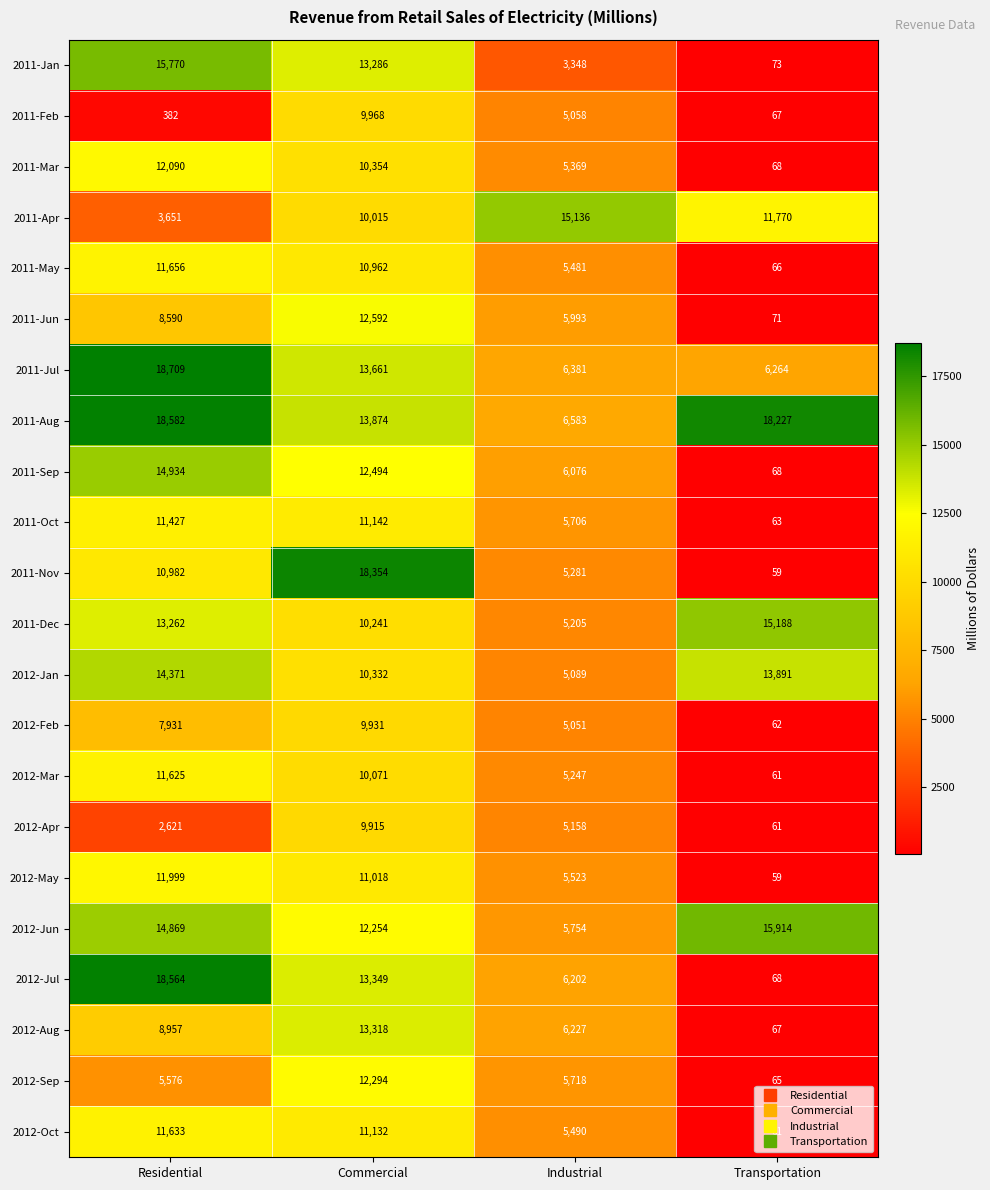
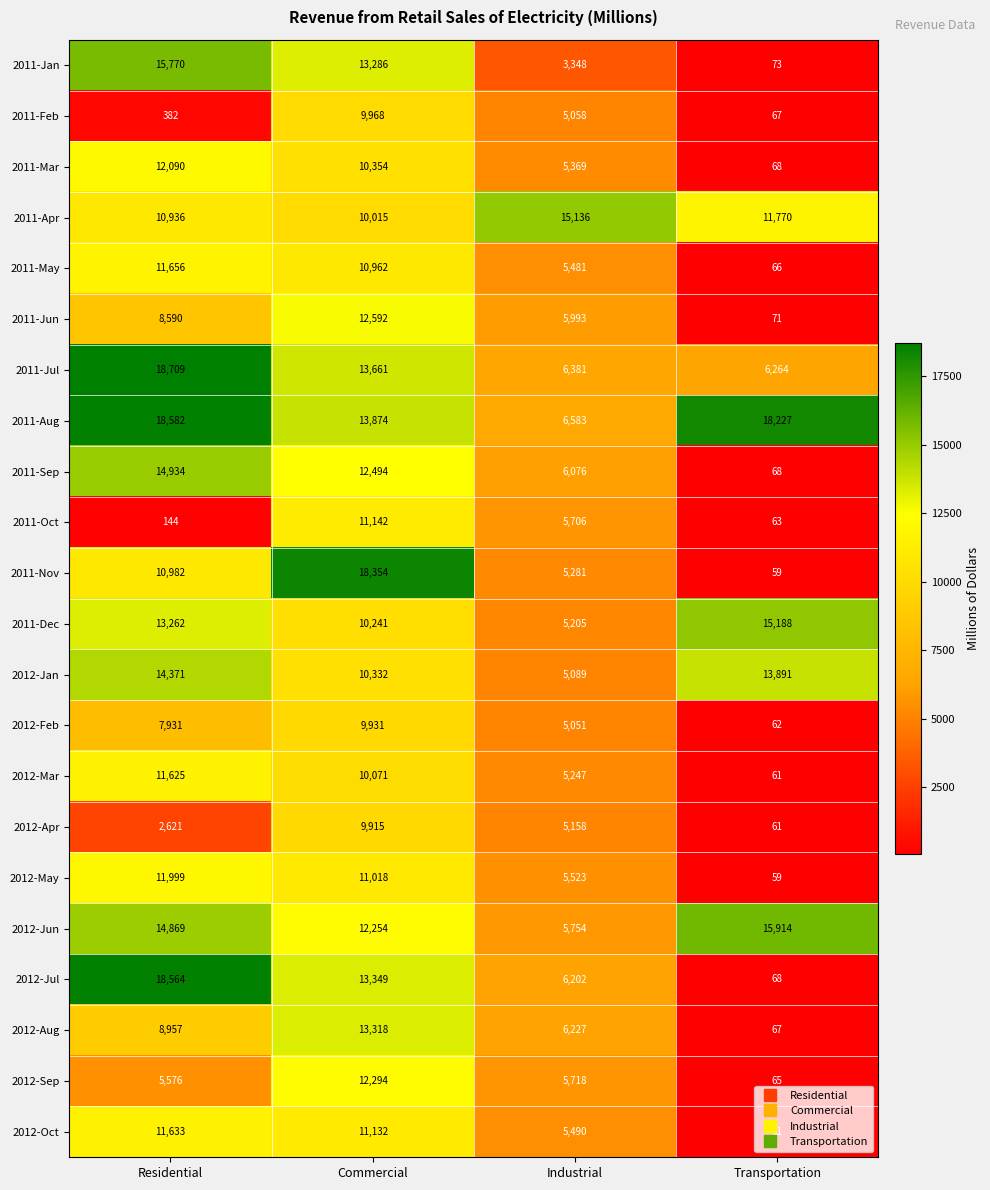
  {
    "2011-Jan": {
      "Residential": "15,770",
      "Commercial": "13,286",
      "Industrial": "3,348",
      "Transportation": "73"
    },
    "2011-Feb": {
      "Residential": "382",
      "Commercial": "9,968",
      "Industrial": "5,058",
      "Transportation": "67"
    },
    "2011-Mar": {
      "Residential": "12,090",
      "Commercial": "10,354",
      "Industrial": "5,369",
      "Transportation": "68"
    },
    "2011-Apr": {
-     "Residential": "3,651",
+     "Residential": "10,936",
      "Commercial": "10,015",
      "Industrial": "15,136",
      "Transportation": "11,770"
    },
    "2011-May": {
      "Residential": "11,656",
      "Commercial": "10,962",
      "Industrial": "5,481",
      "Transportation": "66"
    },
    "2011-Jun": {
      "Residential": "8,590",
      "Commercial": "12,592",
      "Industrial": "5,993",
      "Transportation": "71"
    },
    "2011-Jul": {
      "Residential": "18,709",
      "Commercial": "13,661",
      "Industrial": "6,381",
      "Transportation": "6,264"
    },
    "2011-Aug": {
      "Residential": "18,582",
      "Commercial": "13,874",
      "Industrial": "6,583",
      "Transportation": "18,227"
    },
    "2011-Sep": {
      "Residential": "14,934",
      "Commercial": "12,494",
      "Industrial": "6,076",
      "Transportation": "68"
    },
    "2011-Oct": {
-     "Residential": "11,427",
+     "Residential": "144",
      "Commercial": "11,142",
      "Industrial": "5,706",
      "Transportation": "63"
    },
    "2011-Nov": {
      "Residential": "10,982",
      "Commercial": "18,354",
      "Industrial": "5,281",
      "Transportation": "59"
    },
    "2011-Dec": {
      "Residential": "13,262",
      "Commercial": "10,241",
      "Industrial": "5,205",
      "Transportation": "15,188"
    },
    "2012-Jan": {
      "Residential": "14,371",
      "Commercial": "10,332",
      "Industrial": "5,089",
      "Transportation": "13,891"
    },
    "2012-Feb": {
      "Residential": "7,931",
      "Commercial": "9,931",
      "Industrial": "5,051",
      "Transportation": "62"
    },
    "2012-Mar": {
      "Residential": "11,625",
      "Commercial": "10,071",
      "Industrial": "5,247",
      "Transportation": "61"
    },
    "2012-Apr": {
      "Residential": "2,621",
      "Commercial": "9,915",
      "Industrial": "5,158",
      "Transportation": "61"
    },
    "2012-May": {
      "Residential": "11,999",
      "Commercial": "11,018",
      "Industrial": "5,523",
      "Transportation": "59"
    },
    "2012-Jun": {
      "Residential": "14,869",
      "Commercial": "12,254",
      "Industrial": "5,754",
      "Transportation": "15,914"
    },
    "2012-Jul": {
      "Residential": "18,564",
      "Commercial": "13,349",
      "Industrial": "6,202",
      "Transportation": "68"
    },
    "2012-Aug": {
      "Residential": "8,957",
      "Commercial": "13,318",
      "Industrial": "6,227",
      "Transportation": "67"
    },
    "2012-Sep": {
      "Residential": "5,576",
      "Commercial": "12,294",
      "Industrial": "5,718",
      "Transportation": "65"
    },
    "2012-Oct": {
      "Residential": "11,633",
      "Commercial": "11,132",
      "Industrial": "5,490"
    }
  }
